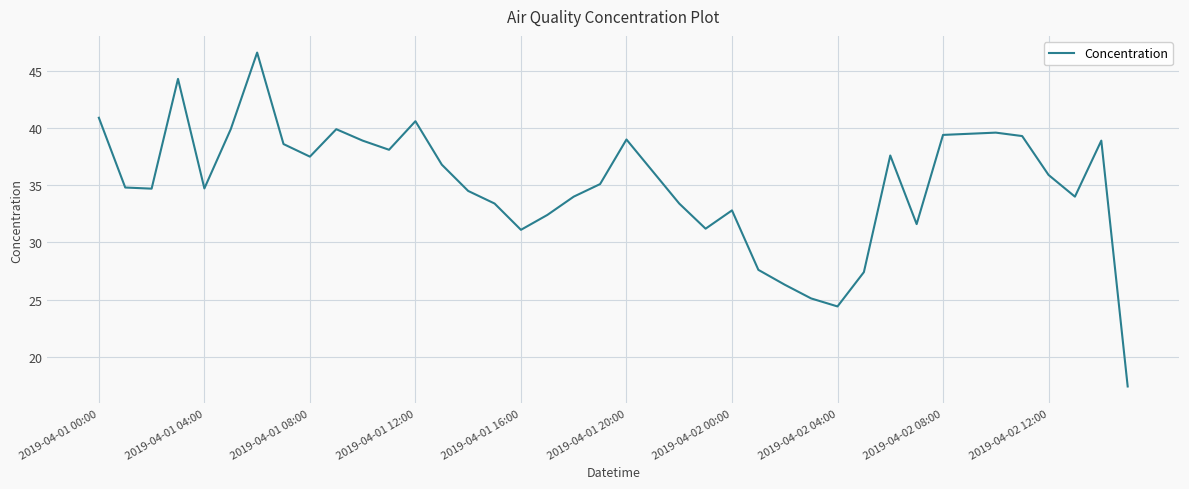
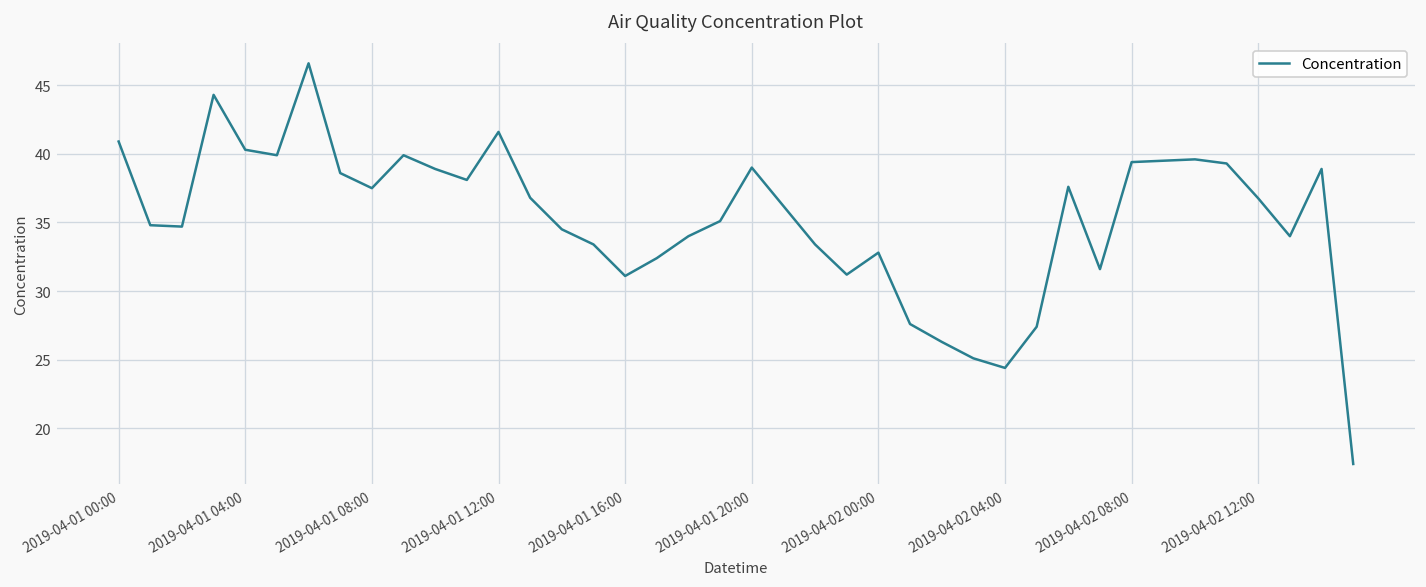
  {
    "2019-04-01 00:00": 40.9,
-   "2019-04-01 04:00": 34.7,
+   "2019-04-01 04:00": 40.3,
    "2019-04-01 08:00": 37.5,
-   "2019-04-01 12:00": 40.6,
+   "2019-04-01 12:00": 41.6,
    "2019-04-01 16:00": 31.1,
    "2019-04-01 20:00": 39.0,
    "2019-04-02 00:00": 32.8,
    "2019-04-02 04:00": 24.4,
    "2019-04-02 08:00": 39.4,
-   "2019-04-02 12:00": 35.9
+   "2019-04-02 12:00": 36.8
  }
